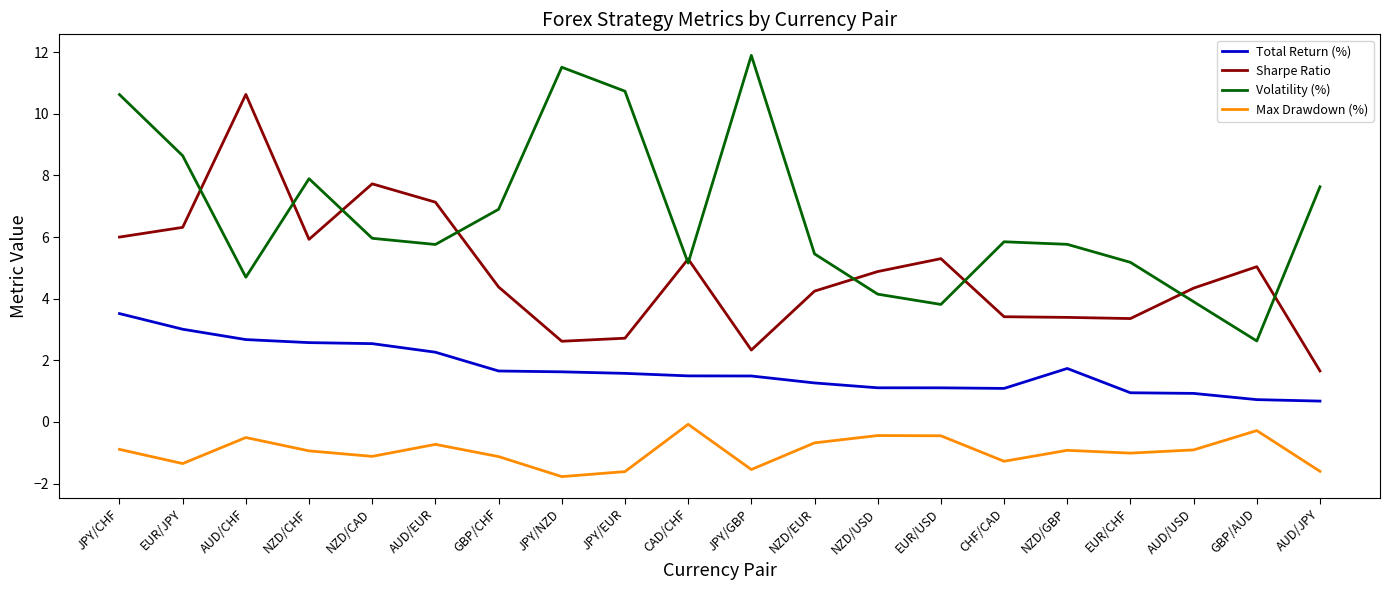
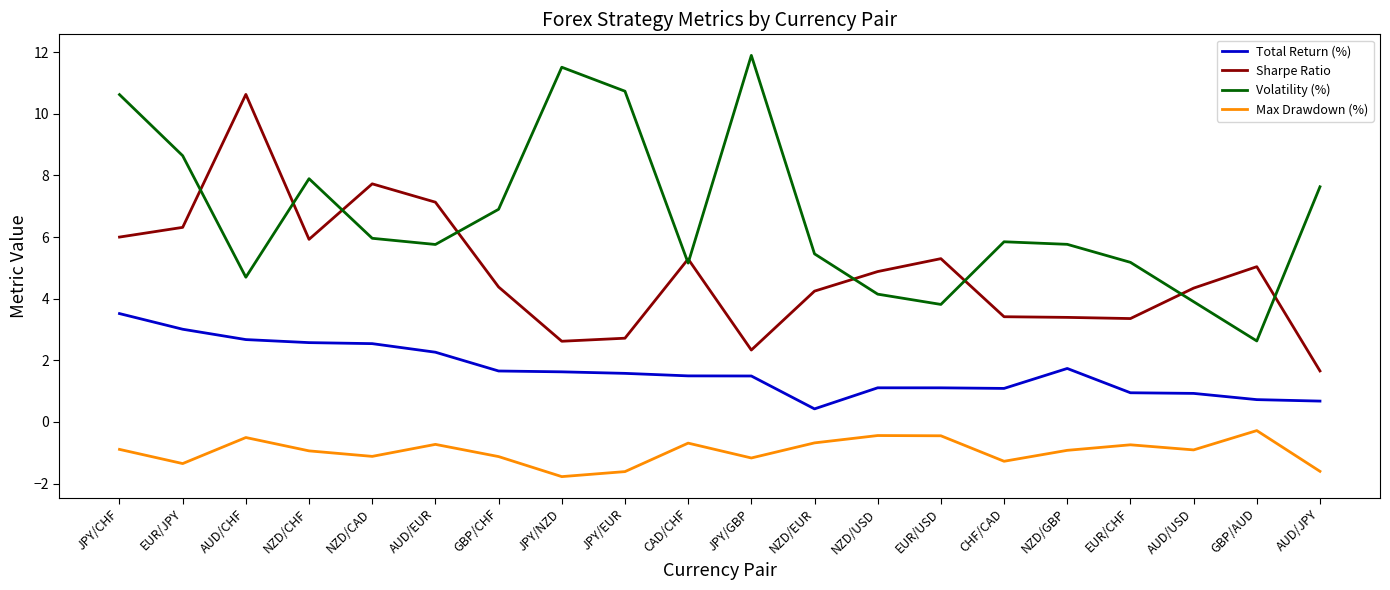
  {
    "Total Return (%)": {
      "JPY/CHF": 3.5,
      "EUR/JPY": 3.0,
      "AUD/CHF": 2.7,
      "NZD/CHF": 2.6,
      "NZD/CAD": 2.5,
      "AUD/EUR": 2.3,
      "GBP/CHF": 1.7,
      "JPY/NZD": 1.6,
      "JPY/EUR": 1.6,
      "CAD/CHF": 1.5,
      "JPY/GBP": 1.5,
-     "NZD/EUR": 1.3,
+     "NZD/EUR": 0.4,
      "NZD/USD": 1.1,
      "EUR/USD": 1.1,
      "CHF/CAD": 1.1,
      "NZD/GBP": 1.7,
      "EUR/CHF": 0.9,
      "AUD/USD": 0.9,
      "GBP/AUD": 0.7,
      "AUD/JPY": 0.7
    },
    "Sharpe Ratio": {
      "JPY/CHF": 6.0,
      "EUR/JPY": 6.3,
      "AUD/CHF": 10.6,
      "NZD/CHF": 5.9,
      "NZD/CAD": 7.7,
      "AUD/EUR": 7.1,
      "GBP/CHF": 4.4,
      "JPY/NZD": 2.6,
      "JPY/EUR": 2.7,
      "CAD/CHF": 5.3,
      "JPY/GBP": 2.3,
      "NZD/EUR": 4.2,
      "NZD/USD": 4.9,
      "EUR/USD": 5.3,
      "CHF/CAD": 3.4,
      "NZD/GBP": 3.4,
      "EUR/CHF": 3.4,
      "AUD/USD": 4.3,
      "GBP/AUD": 5.0,
      "AUD/JPY": 1.7
    },
    "Volatility (%)": {
      "JPY/CHF": 10.6,
      "EUR/JPY": 8.6,
      "AUD/CHF": 4.7,
      "NZD/CHF": 7.9,
      "NZD/CAD": 6.0,
      "AUD/EUR": 5.8,
      "GBP/CHF": 6.9,
      "JPY/NZD": 11.5,
      "JPY/EUR": 10.7,
      "CAD/CHF": 5.2,
      "JPY/GBP": 11.9,
      "NZD/EUR": 5.5,
      "NZD/USD": 4.1,
      "EUR/USD": 3.8,
      "CHF/CAD": 5.8,
      "NZD/GBP": 5.8,
      "EUR/CHF": 5.2,
      "AUD/USD": 3.9,
      "GBP/AUD": 2.6,
      "AUD/JPY": 7.6
    },
    "Max Drawdown (%)": {
      "JPY/CHF": -0.9,
      "EUR/JPY": -1.3,
      "AUD/CHF": -0.5,
      "NZD/CHF": -0.9,
      "NZD/CAD": -1.1,
      "AUD/EUR": -0.7,
      "GBP/CHF": -1.1,
      "JPY/NZD": -1.8,
      "JPY/EUR": -1.6,
-     "CAD/CHF": -0.1,
-     "JPY/GBP": -1.5,
+     "CAD/CHF": -0.7,
+     "JPY/GBP": -1.2,
      "NZD/EUR": -0.7,
      "NZD/USD": -0.4,
      "EUR/USD": -0.4,
      "CHF/CAD": -1.3,
      "NZD/GBP": -0.9,
-     "EUR/CHF": -1.0,
+     "EUR/CHF": -0.7,
      "AUD/USD": -0.9,
      "GBP/AUD": -0.3,
      "AUD/JPY": -1.6
    }
  }
